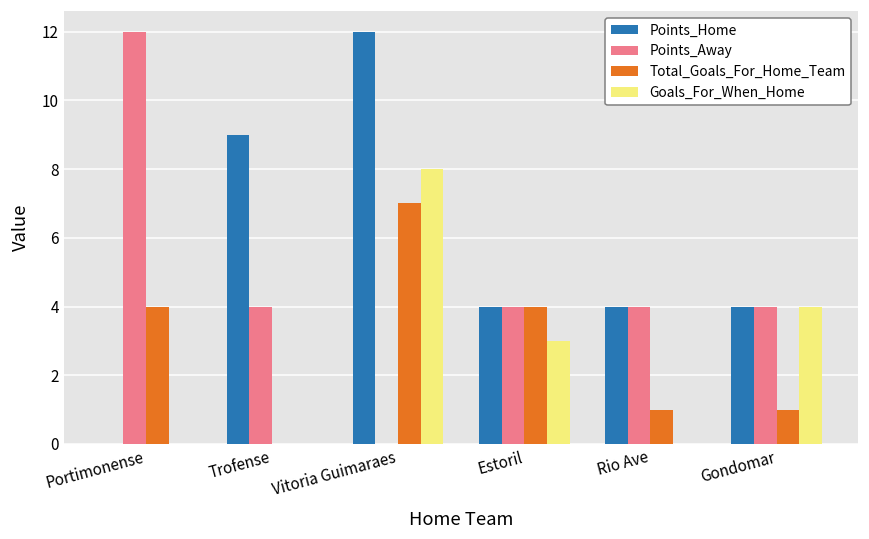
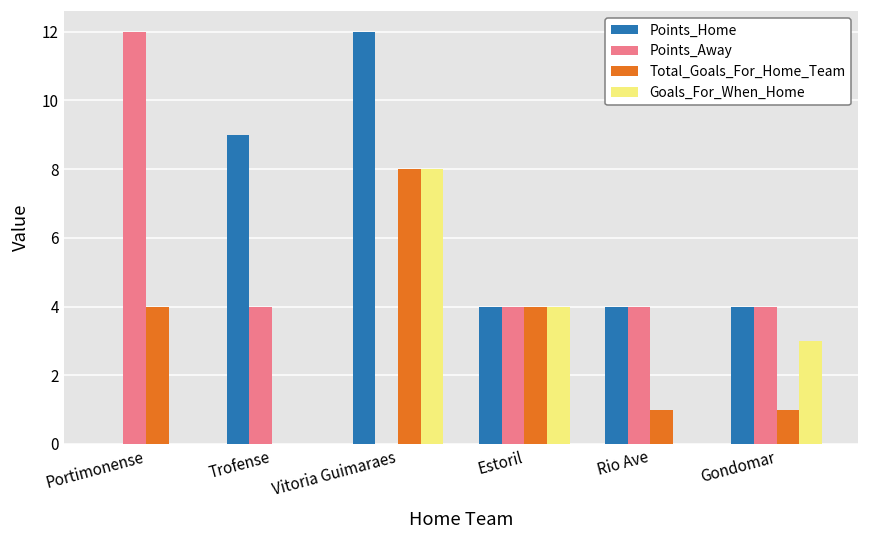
  {
    "Points_Home": {
      "Portimonense": 0,
      "Trofense": 9,
      "Vitoria Guimaraes": 12,
      "Estoril": 4,
      "Rio Ave": 4,
      "Gondomar": 4
    },
    "Points_Away": {
      "Portimonense": 12,
      "Trofense": 4,
      "Vitoria Guimaraes": 0,
      "Estoril": 4,
      "Rio Ave": 4,
      "Gondomar": 4
    },
    "Total_Goals_For_Home_Team": {
      "Portimonense": 4,
      "Trofense": 0,
-     "Vitoria Guimaraes": 7,
+     "Vitoria Guimaraes": 8,
      "Estoril": 4,
      "Rio Ave": 1,
      "Gondomar": 1
    },
    "Goals_For_When_Home": {
      "Portimonense": 0,
      "Trofense": 0,
      "Vitoria Guimaraes": 8,
-     "Estoril": 3,
+     "Estoril": 4,
      "Rio Ave": 0,
-     "Gondomar": 4
+     "Gondomar": 3
    }
  }
